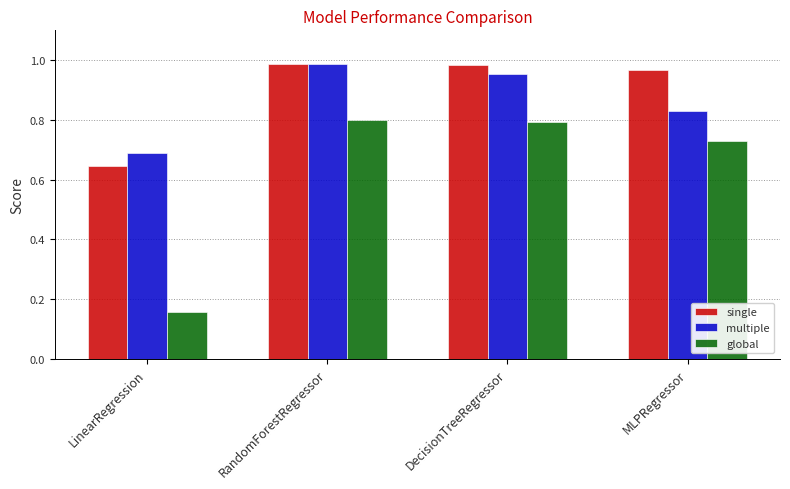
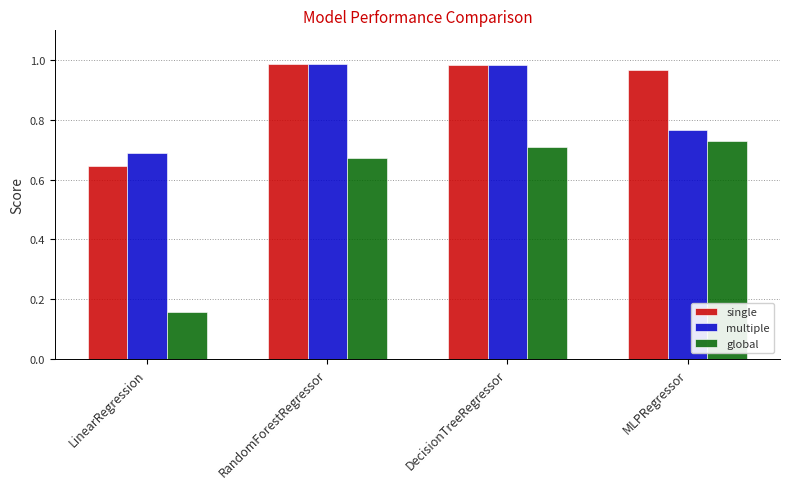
  {
    "single": {
      "LinearRegression": 0.64,
      "RandomForestRegressor": 0.99,
      "DecisionTreeRegressor": 0.98,
      "MLPRegressor": 0.97
    },
    "multiple": {
      "LinearRegression": 0.69,
      "RandomForestRegressor": 0.99,
-     "DecisionTreeRegressor": 0.95,
-     "MLPRegressor": 0.83
+     "DecisionTreeRegressor": 0.98,
+     "MLPRegressor": 0.76
    },
    "global": {
      "LinearRegression": 0.16,
-     "RandomForestRegressor": 0.80,
-     "DecisionTreeRegressor": 0.79,
+     "RandomForestRegressor": 0.67,
+     "DecisionTreeRegressor": 0.71,
      "MLPRegressor": 0.73
    }
  }
